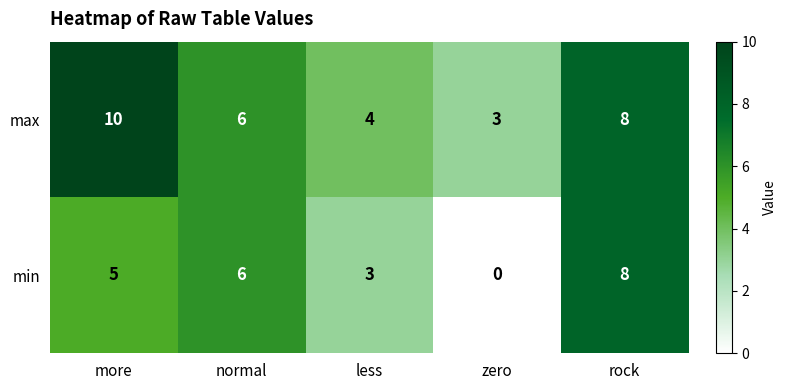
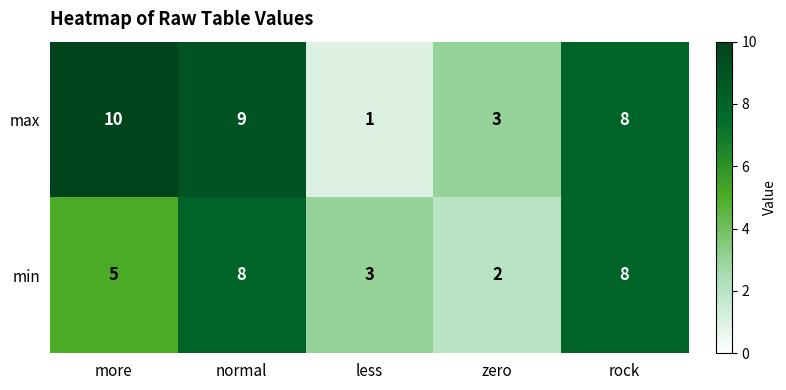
  {
    "max": {
      "more": 10,
-     "normal": 6,
-     "less": 4,
+     "normal": 9,
+     "less": 1,
      "zero": 3,
      "rock": 8
    },
    "min": {
      "more": 5,
-     "normal": 6,
+     "normal": 8,
      "less": 3,
-     "zero": 0,
+     "zero": 2,
      "rock": 8
    }
  }
